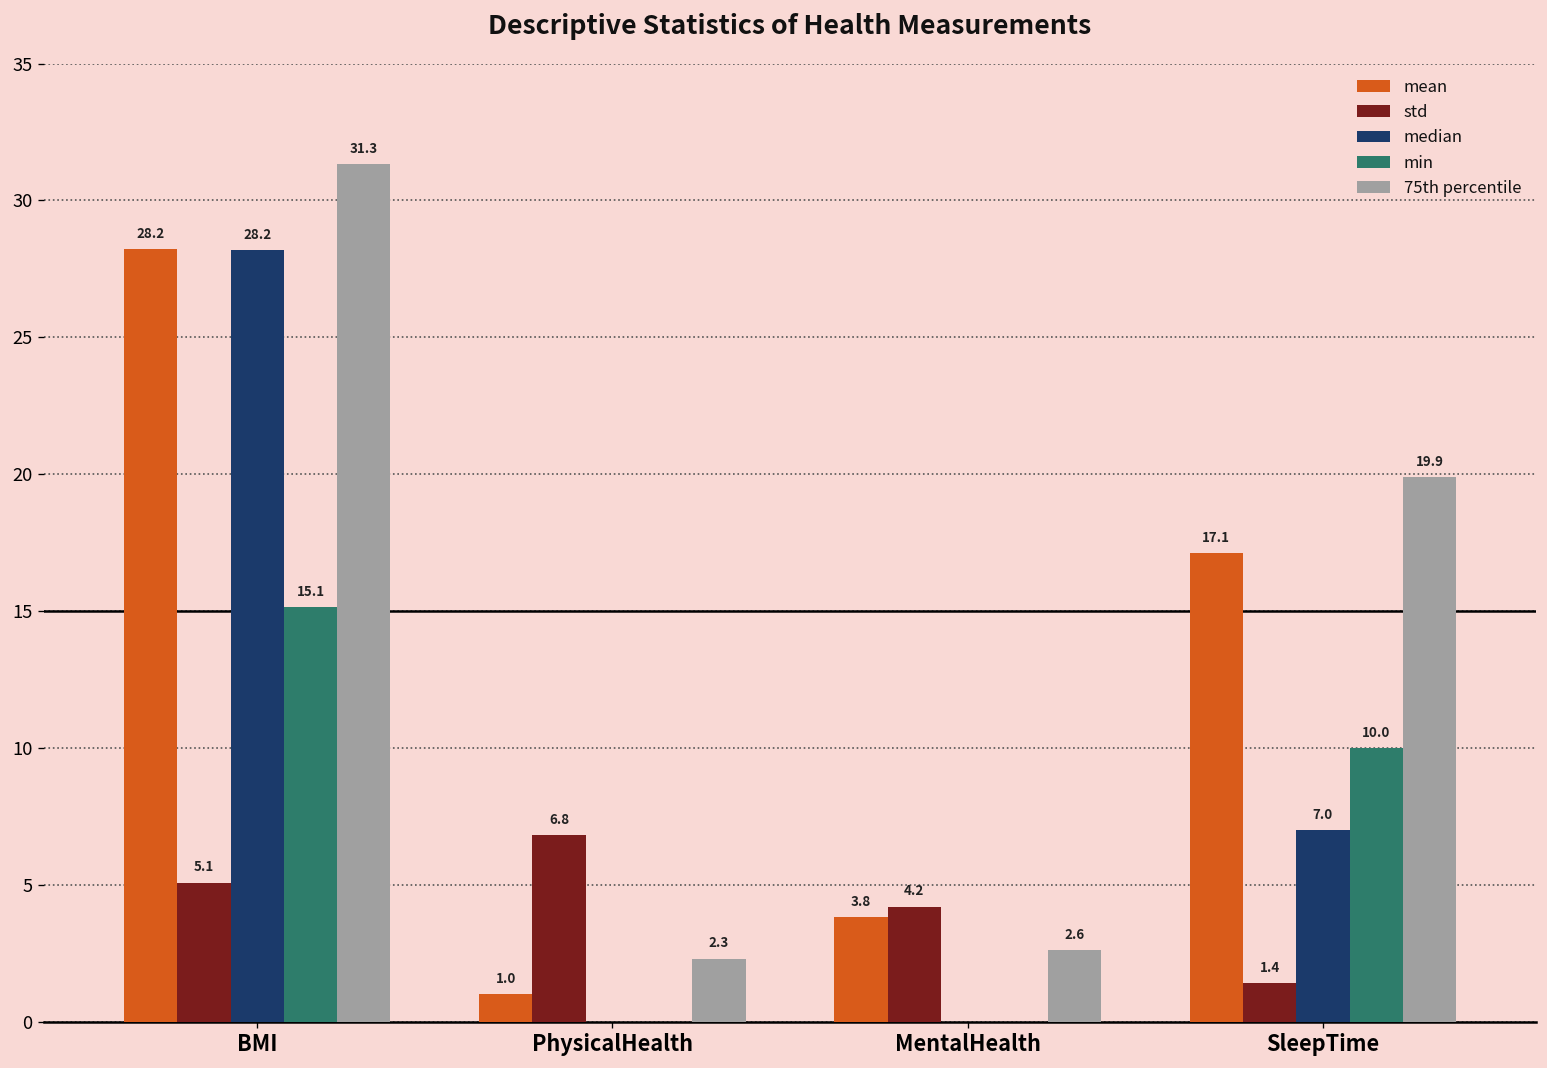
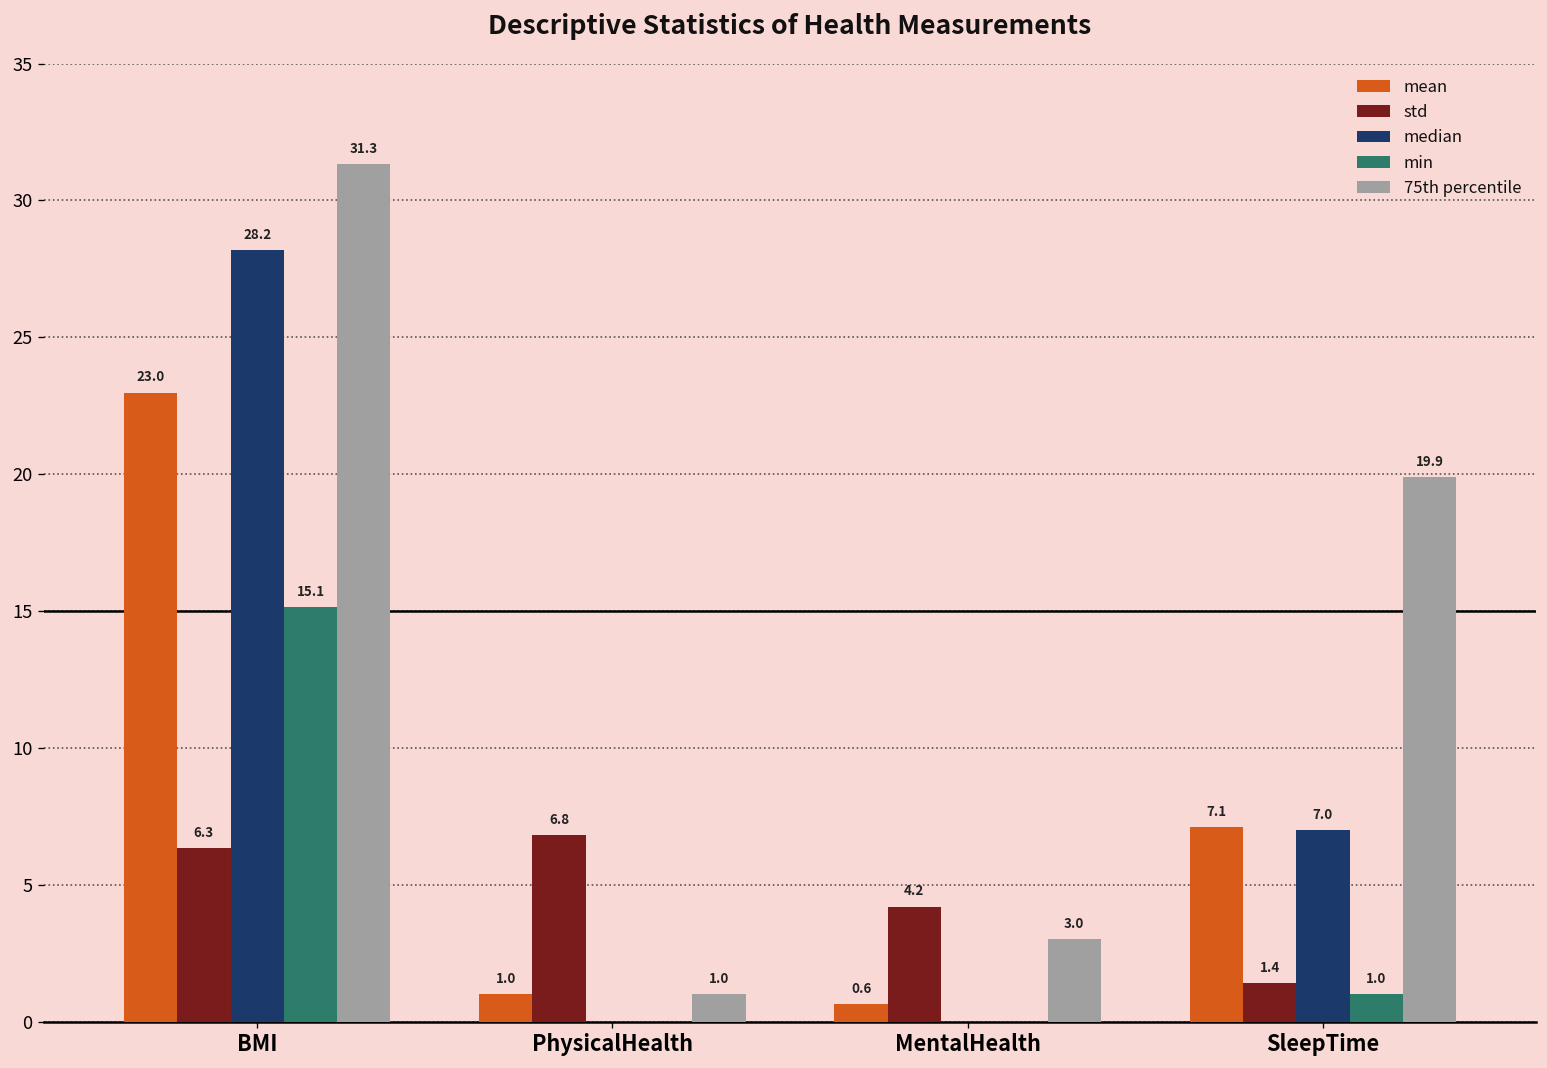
  {
    "mean": {
-     "BMI": 28.2,
+     "BMI": 23.0,
      "PhysicalHealth": 1.0,
-     "MentalHealth": 3.8,
-     "SleepTime": 17.1
+     "MentalHealth": 0.6,
+     "SleepTime": 7.1
    },
    "std": {
-     "BMI": 5.1,
+     "BMI": 6.3,
      "PhysicalHealth": 6.8,
      "MentalHealth": 4.2,
      "SleepTime": 1.4
    },
    "median": {
      "BMI": 28.2,
      "SleepTime": 7.0
    },
    "min": {
      "BMI": 15.1,
-     "SleepTime": 10.0
+     "SleepTime": 1.0
    },
    "75th percentile": {
      "BMI": 31.3,
-     "PhysicalHealth": 2.3,
-     "MentalHealth": 2.6,
+     "PhysicalHealth": 1.0,
+     "MentalHealth": 3.0,
      "SleepTime": 19.9
    }
  }
